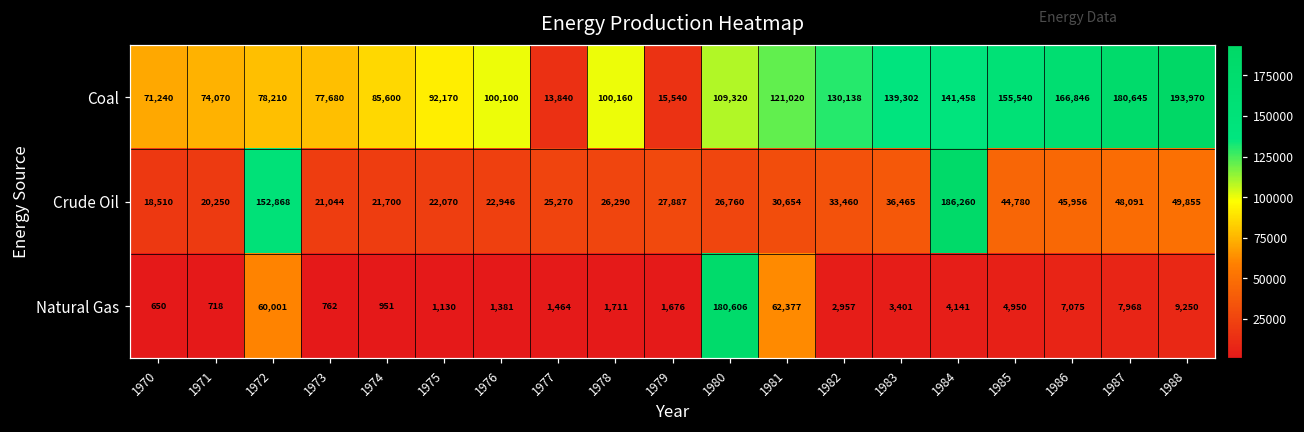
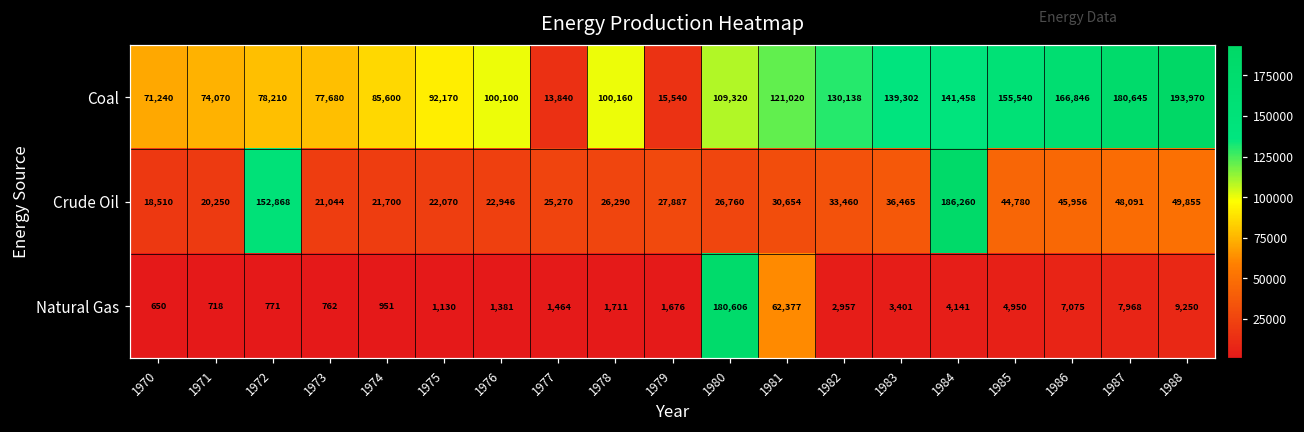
  {
    "Coal": {
      "1970": "71,240",
      "1971": "74,070",
      "1972": "78,210",
      "1973": "77,680",
      "1974": "85,600",
      "1975": "92,170",
      "1976": "100,100",
      "1977": "13,840",
      "1978": "100,160",
      "1979": "15,540",
      "1980": "109,320",
      "1981": "121,020",
      "1982": "130,138",
      "1983": "139,302",
      "1984": "141,458",
      "1985": "155,540",
      "1986": "166,846",
      "1987": "180,645",
      "1988": "193,970"
    },
    "Crude Oil": {
      "1970": "18,510",
      "1971": "20,250",
      "1972": "152,868",
      "1973": "21,044",
      "1974": "21,700",
      "1975": "22,070",
      "1976": "22,946",
      "1977": "25,270",
      "1978": "26,290",
      "1979": "27,887",
      "1980": "26,760",
      "1981": "30,654",
      "1982": "33,460",
      "1983": "36,465",
      "1984": "186,260",
      "1985": "44,780",
      "1986": "45,956",
      "1987": "48,091",
      "1988": "49,855"
    },
    "Natural Gas": {
      "1970": "650",
      "1971": "718",
-     "1972": "60,001",
+     "1972": "771",
      "1973": "762",
      "1974": "951",
      "1975": "1,130",
      "1976": "1,381",
      "1977": "1,464",
      "1978": "1,711",
      "1979": "1,676",
      "1980": "180,606",
      "1981": "62,377",
      "1982": "2,957",
      "1983": "3,401",
      "1984": "4,141",
      "1985": "4,950",
      "1986": "7,075",
      "1987": "7,968",
      "1988": "9,250"
    }
  }
